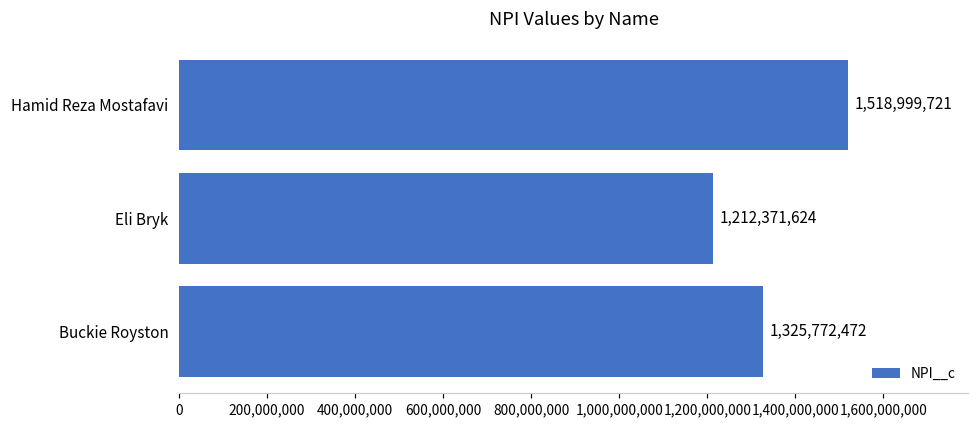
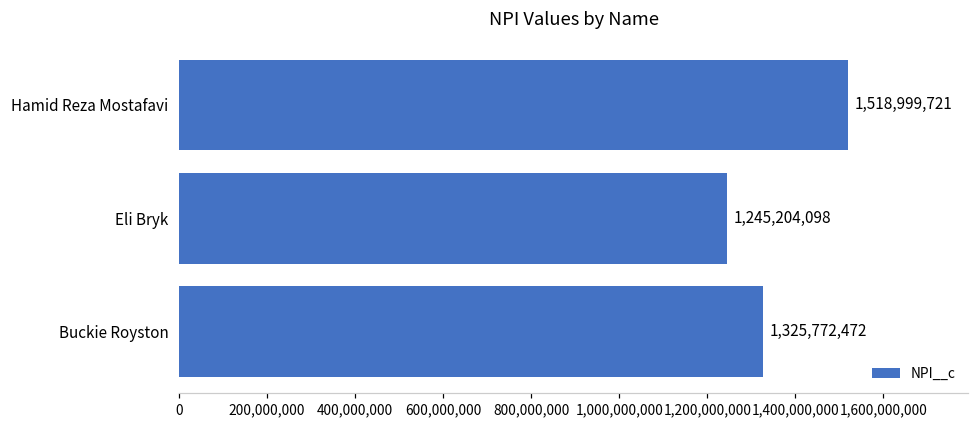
  {
    "Hamid Reza Mostafavi": "1,518,999,721",
-   "Eli Bryk": "1,212,371,624",
+   "Eli Bryk": "1,245,204,098",
    "Buckie Royston": "1,325,772,472"
  }
